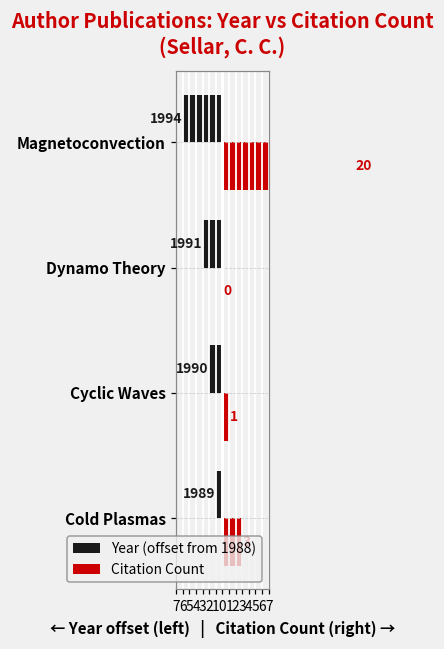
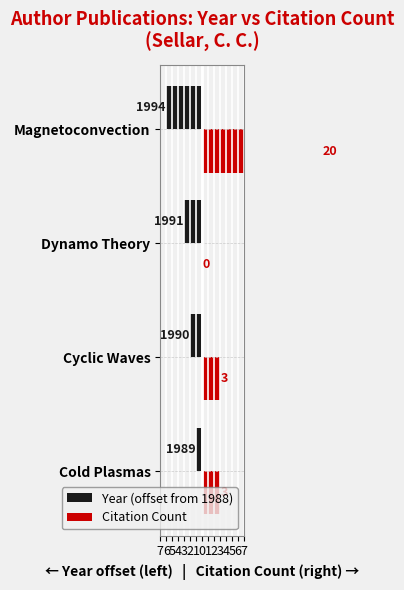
  {
    "Citation Count": {
      "Dynamo Theory": 0,
-     "Cyclic Waves": 1
+     "Cyclic Waves": 3
    }
  }
